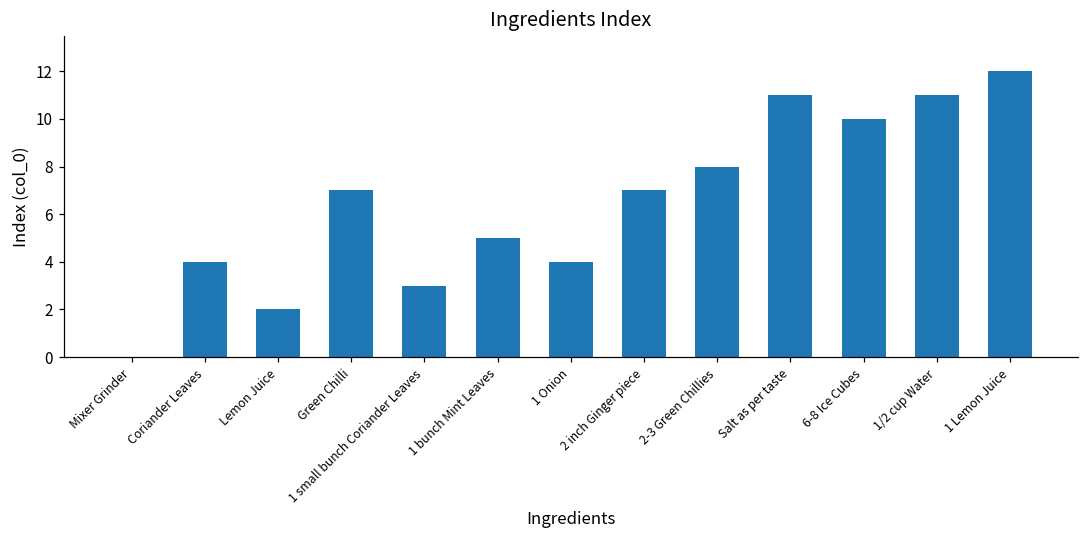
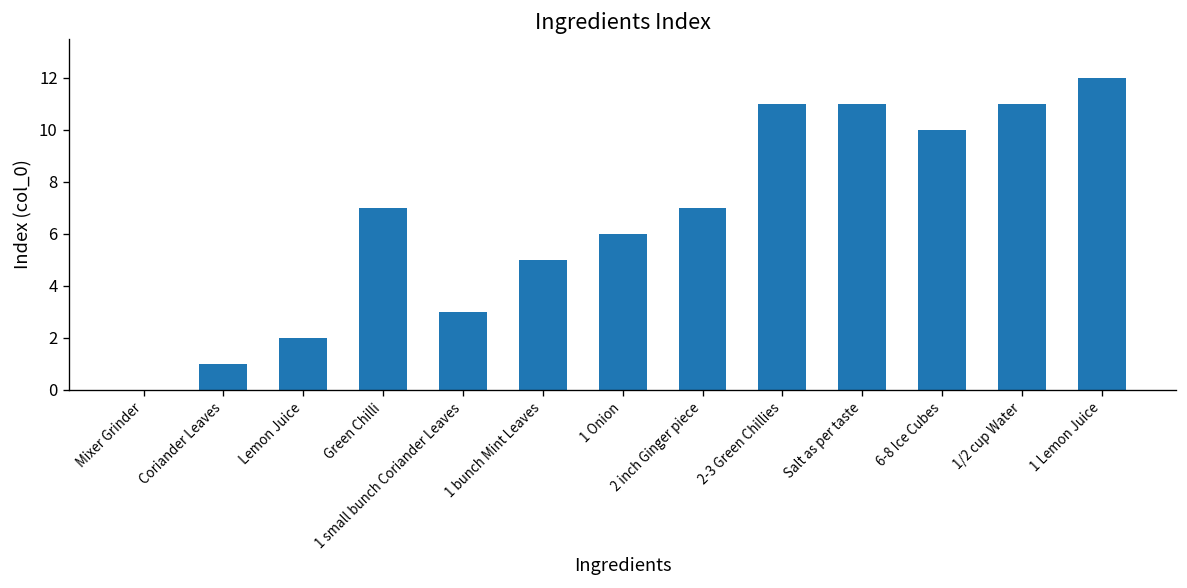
  {
    "Mixer Grinder": 0,
-   "Coriander Leaves": 4,
+   "Coriander Leaves": 1,
    "Lemon Juice": 2,
    "Green Chilli": 7,
    "1 small bunch Coriander Leaves": 3,
    "1 bunch Mint Leaves": 5,
-   "1 Onion": 4,
+   "1 Onion": 6,
    "2 inch Ginger piece": 7,
-   "2-3 Green Chillies": 8,
+   "2-3 Green Chillies": 11,
    "Salt as per taste": 11,
    "6-8 Ice Cubes": 10,
    "1/2 cup Water": 11,
    "1 Lemon Juice": 12
  }
